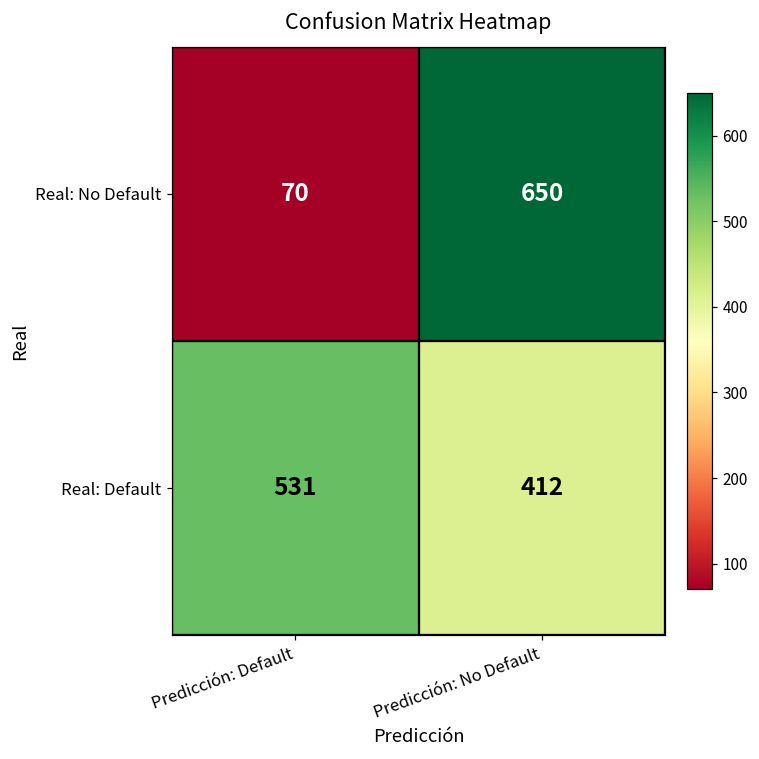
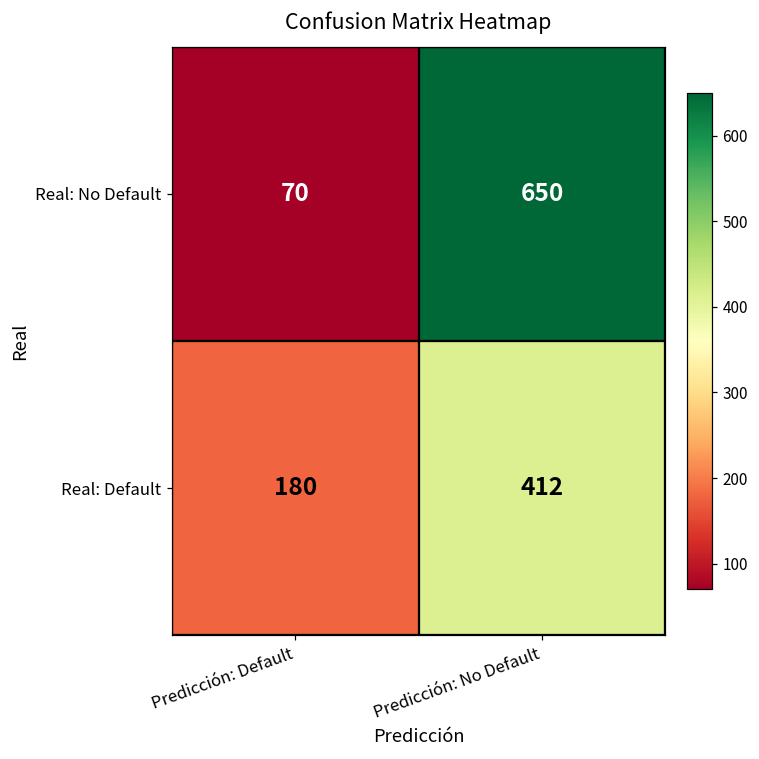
  {
    "Real: No Default": {
      "Predicción: Default": 70,
      "Predicción: No Default": 650
    },
    "Real: Default": {
-     "Predicción: Default": 531,
+     "Predicción: Default": 180,
      "Predicción: No Default": 412
    }
  }
